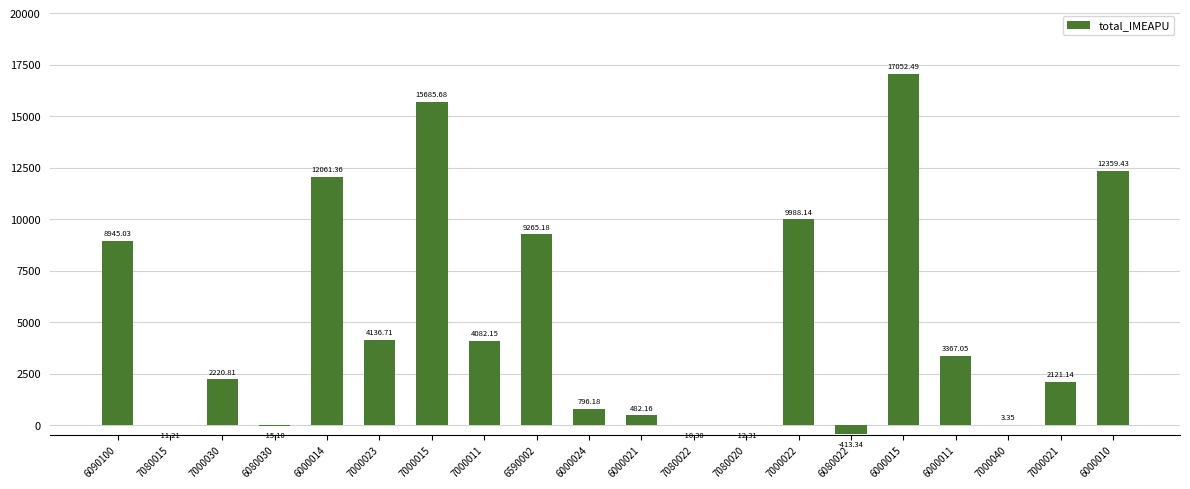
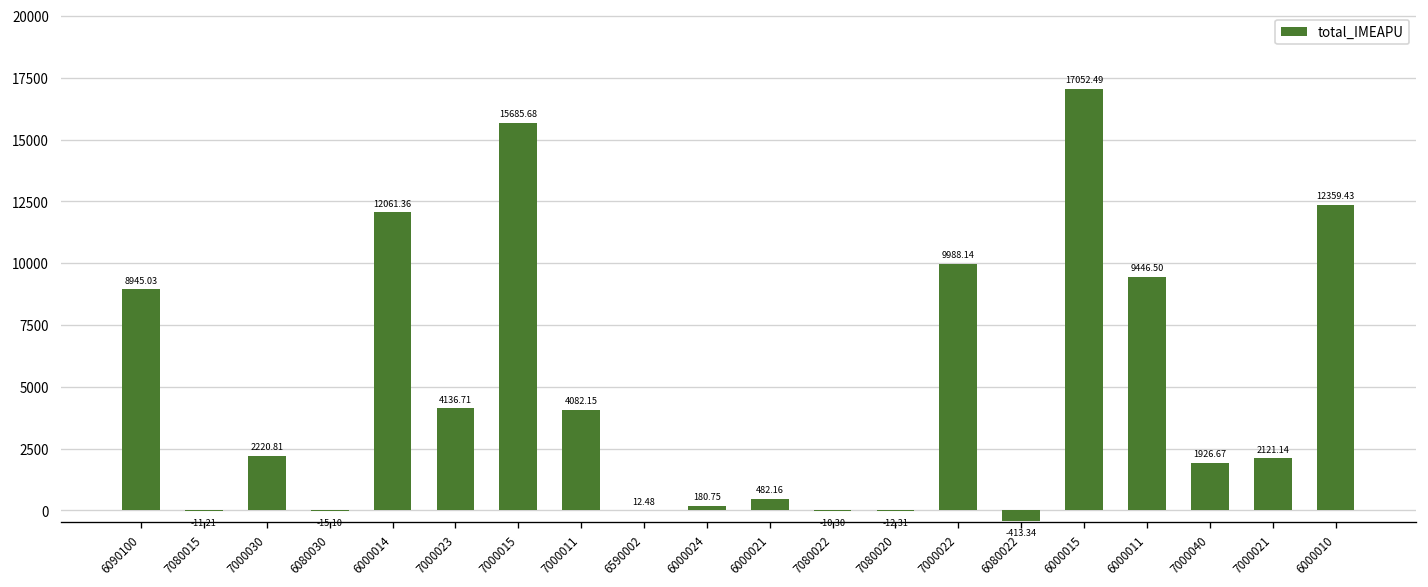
  {
    "6090100": 8945.03,
    "7080015": -11.21,
    "7000030": 2220.81,
    "6080030": -15.10,
    "6000014": 12061.36,
    "7000023": 4136.71,
    "7000015": 15685.68,
    "7000011": 4082.15,
-   "6590002": 9265.18,
-   "6000024": 796.18,
+   "6590002": 12.48,
+   "6000024": 180.75,
    "6000021": 482.16,
    "7080022": -10.30,
    "7080020": -12.31,
    "7000022": 9988.14,
    "6080022": -413.34,
    "6000015": 17052.49,
-   "6000011": 3367.05,
-   "7000040": 3.35,
+   "6000011": 9446.50,
+   "7000040": 1926.67,
    "7000021": 2121.14,
    "6000010": 12359.43
  }
